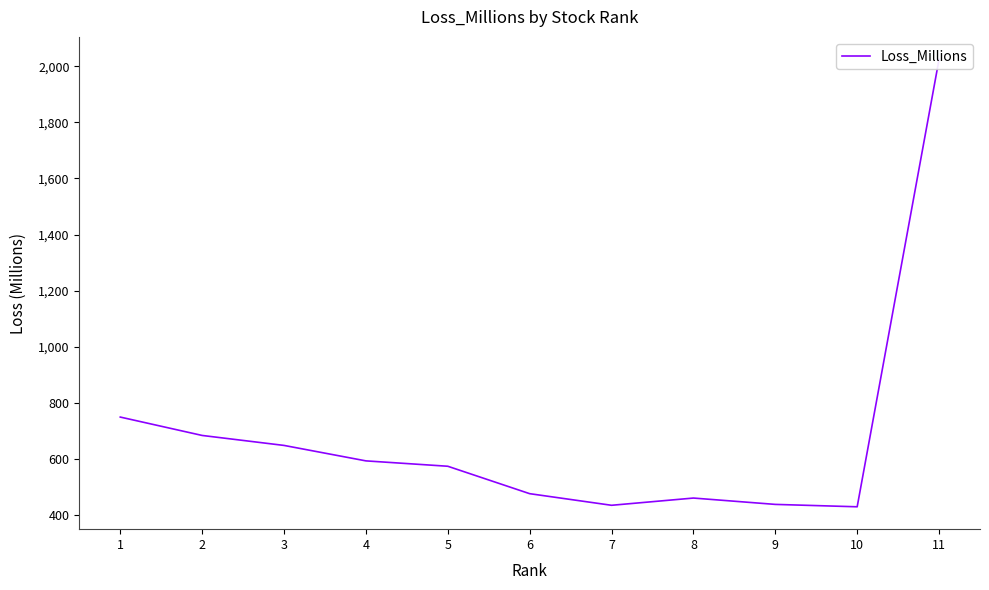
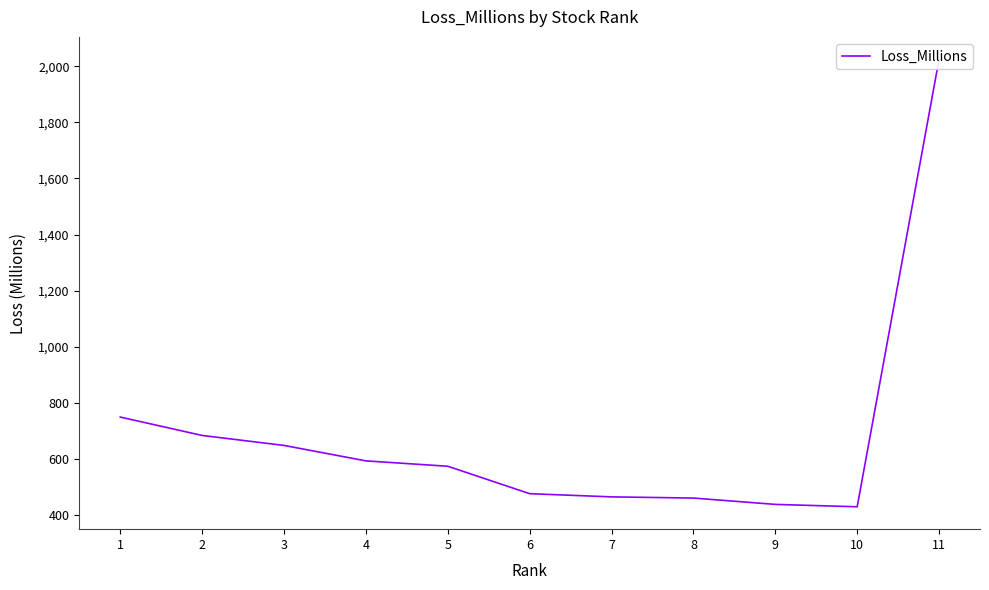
  {
    "1": 750,
    "2": 680,
    "3": 650,
    "4": 590,
    "5": 570,
    "6": 480,
-   "7": 430,
+   "7": 460,
    "8": 460,
    "9": 440,
    "10": 430
  }
